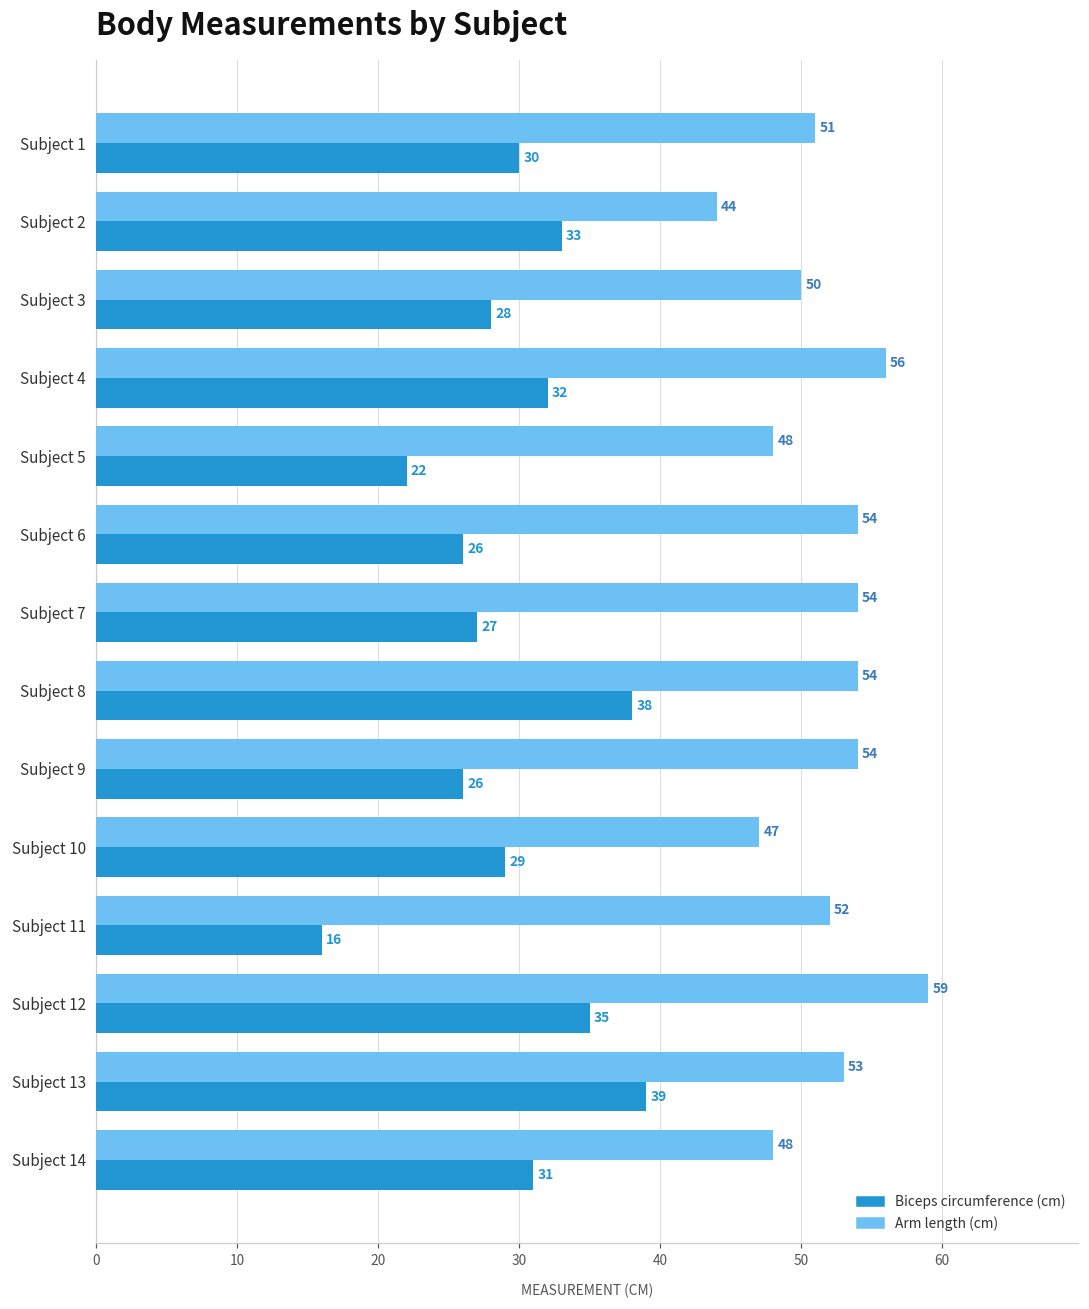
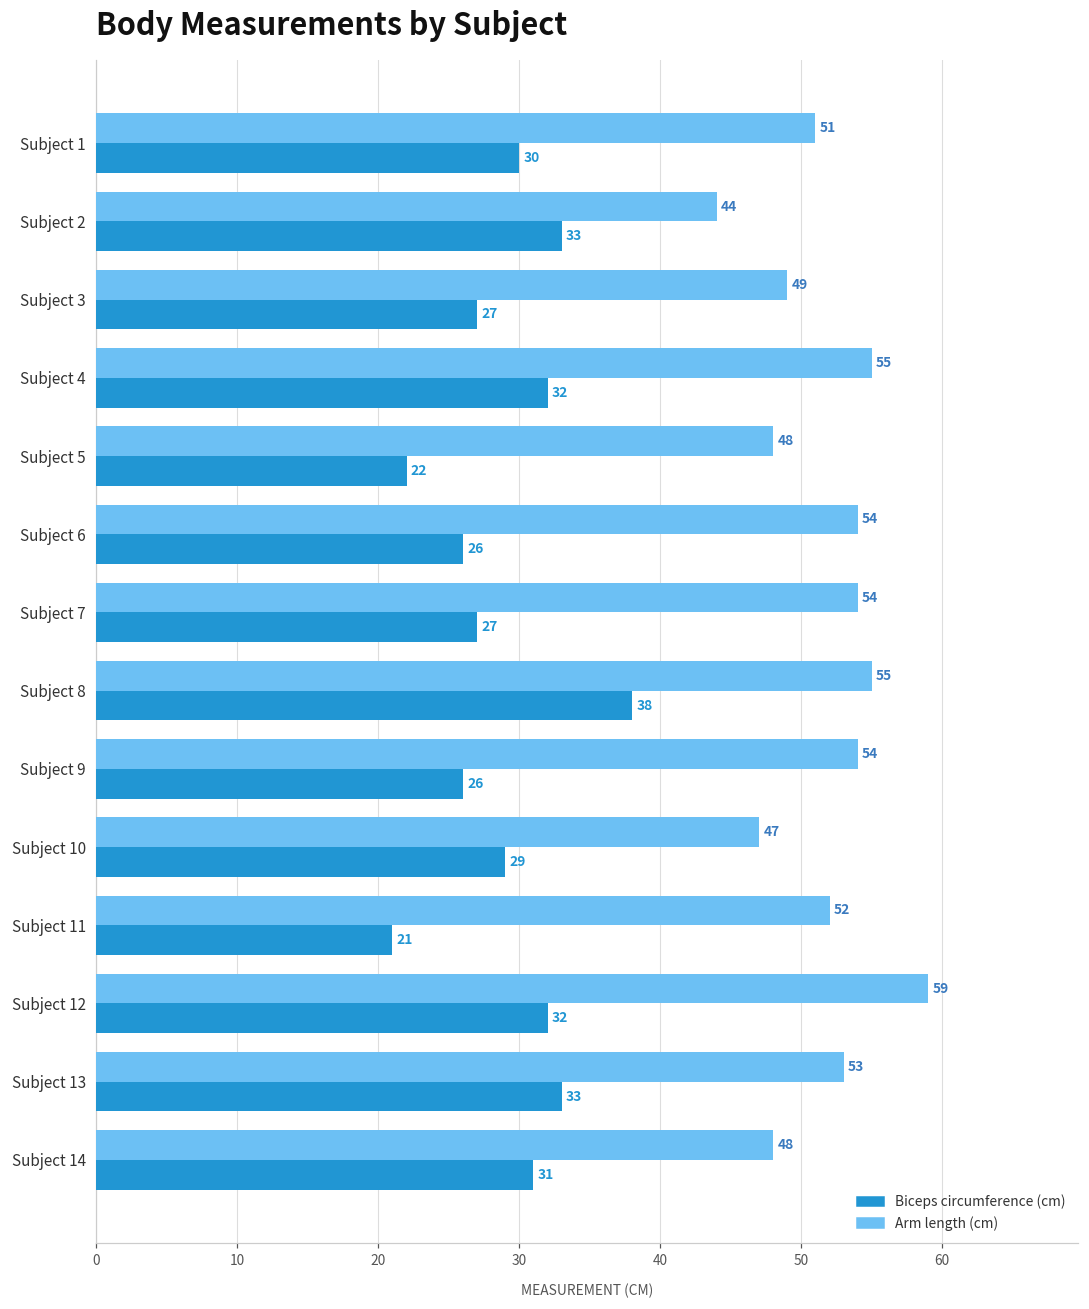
  {
    "Biceps circumference (cm)": {
      "Subject 1": 30,
      "Subject 2": 33,
-     "Subject 3": 28,
+     "Subject 3": 27,
      "Subject 4": 32,
      "Subject 5": 22,
      "Subject 6": 26,
      "Subject 7": 27,
      "Subject 8": 38,
      "Subject 9": 26,
      "Subject 10": 29,
-     "Subject 11": 16,
-     "Subject 12": 35,
-     "Subject 13": 39,
+     "Subject 11": 21,
+     "Subject 12": 32,
+     "Subject 13": 33,
      "Subject 14": 31
    },
    "Arm length (cm)": {
      "Subject 1": 51,
      "Subject 2": 44,
-     "Subject 3": 50,
-     "Subject 4": 56,
+     "Subject 3": 49,
+     "Subject 4": 55,
      "Subject 5": 48,
      "Subject 6": 54,
      "Subject 7": 54,
-     "Subject 8": 54,
+     "Subject 8": 55,
      "Subject 9": 54,
      "Subject 10": 47,
      "Subject 11": 52,
      "Subject 12": 59,
      "Subject 13": 53,
      "Subject 14": 48
    }
  }
